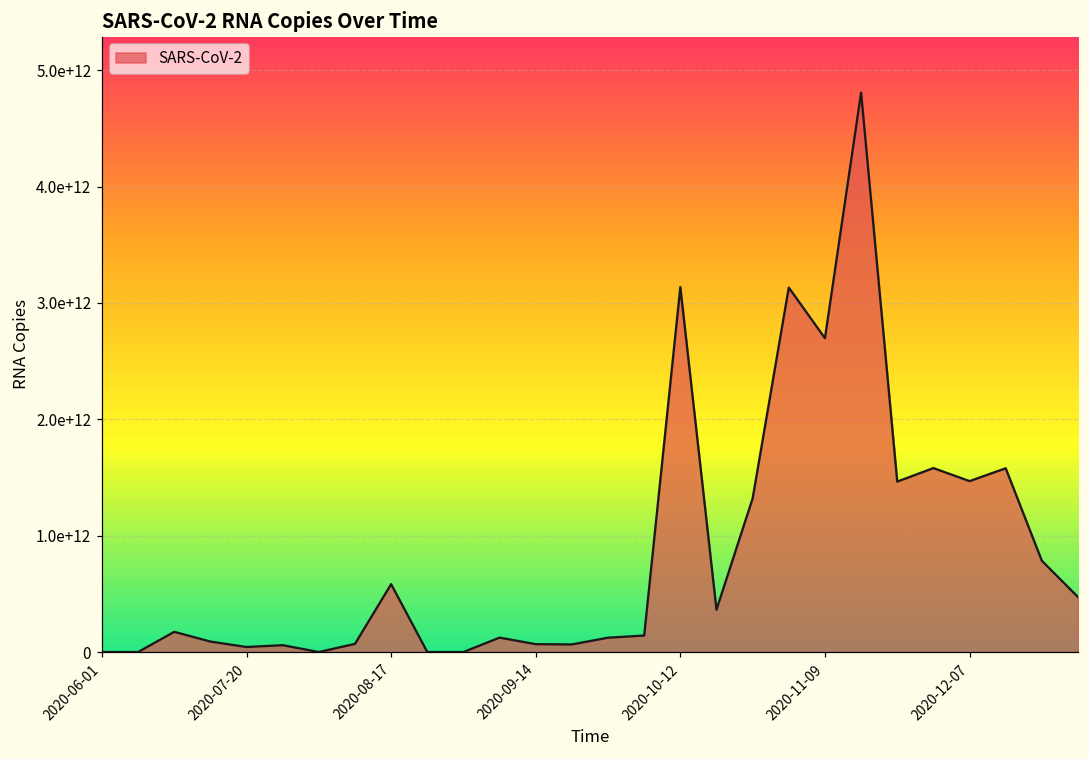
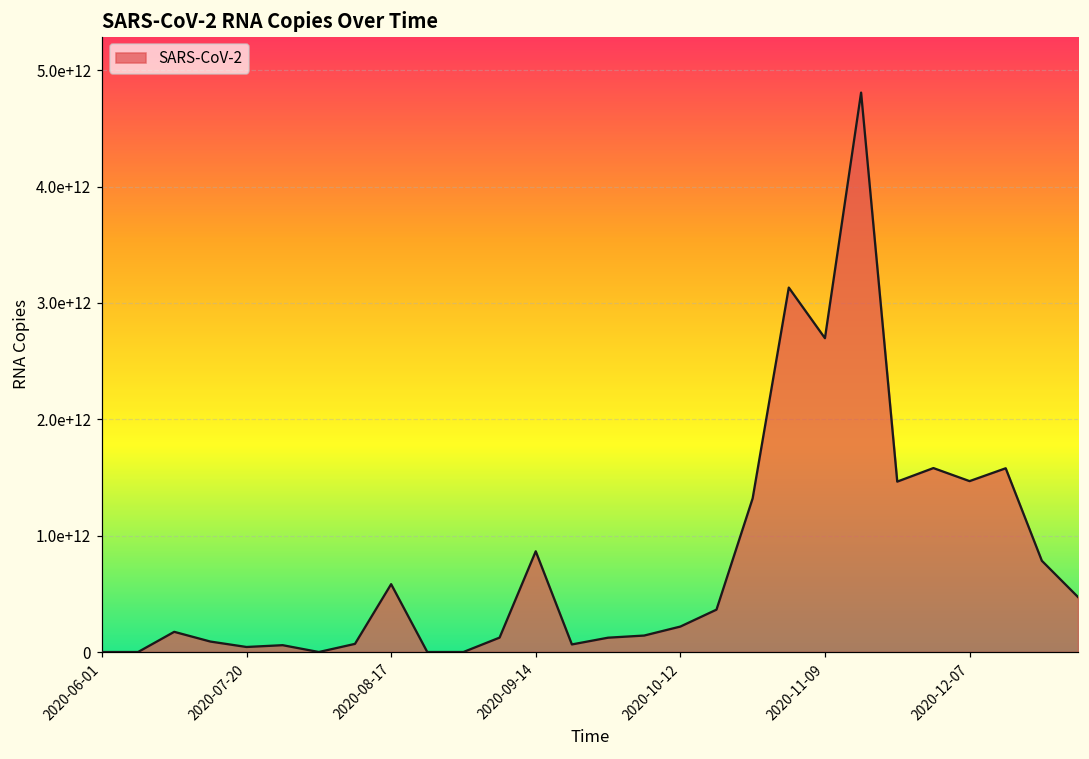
  {
    "2020-06-01": 0,
    "2020-07-20": 40000000000,
    "2020-08-17": 580000000000,
-   "2020-09-14": 70000000000,
-   "2020-10-12": 3140000000000,
+   "2020-09-14": 870000000000,
+   "2020-10-12": 220000000000,
    "2020-11-09": 2700000000000,
    "2020-12-07": 1470000000000
  }
